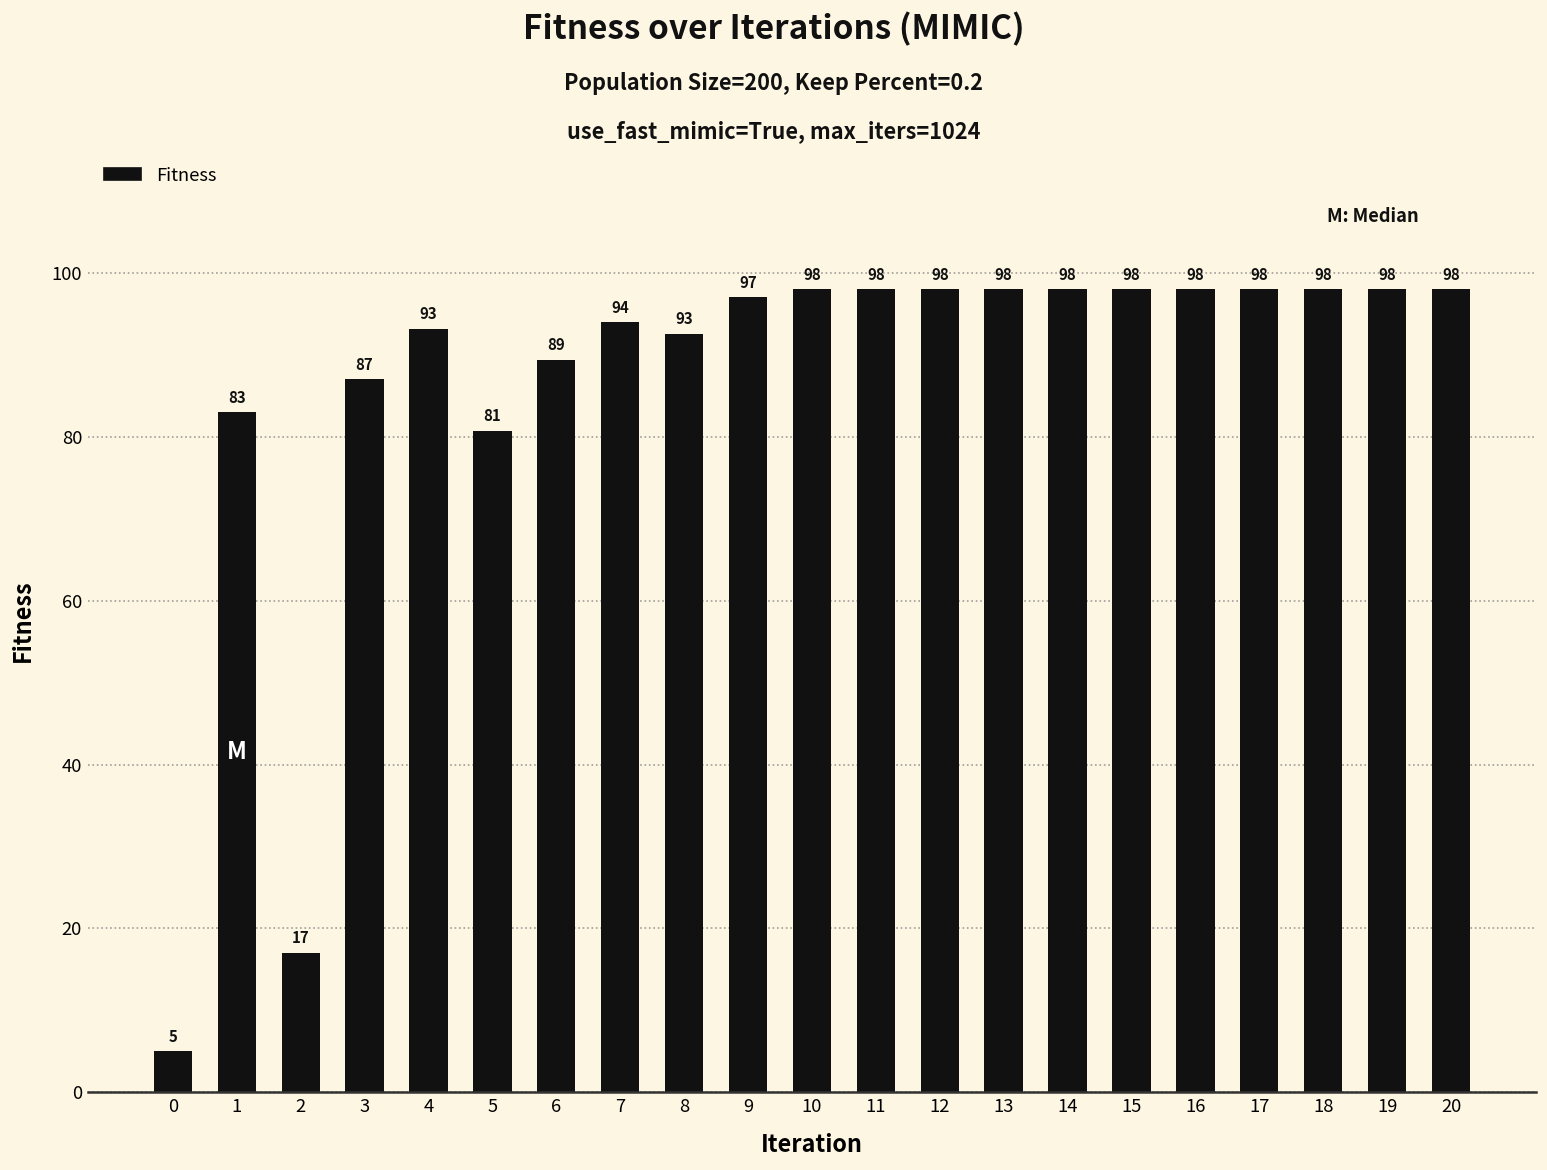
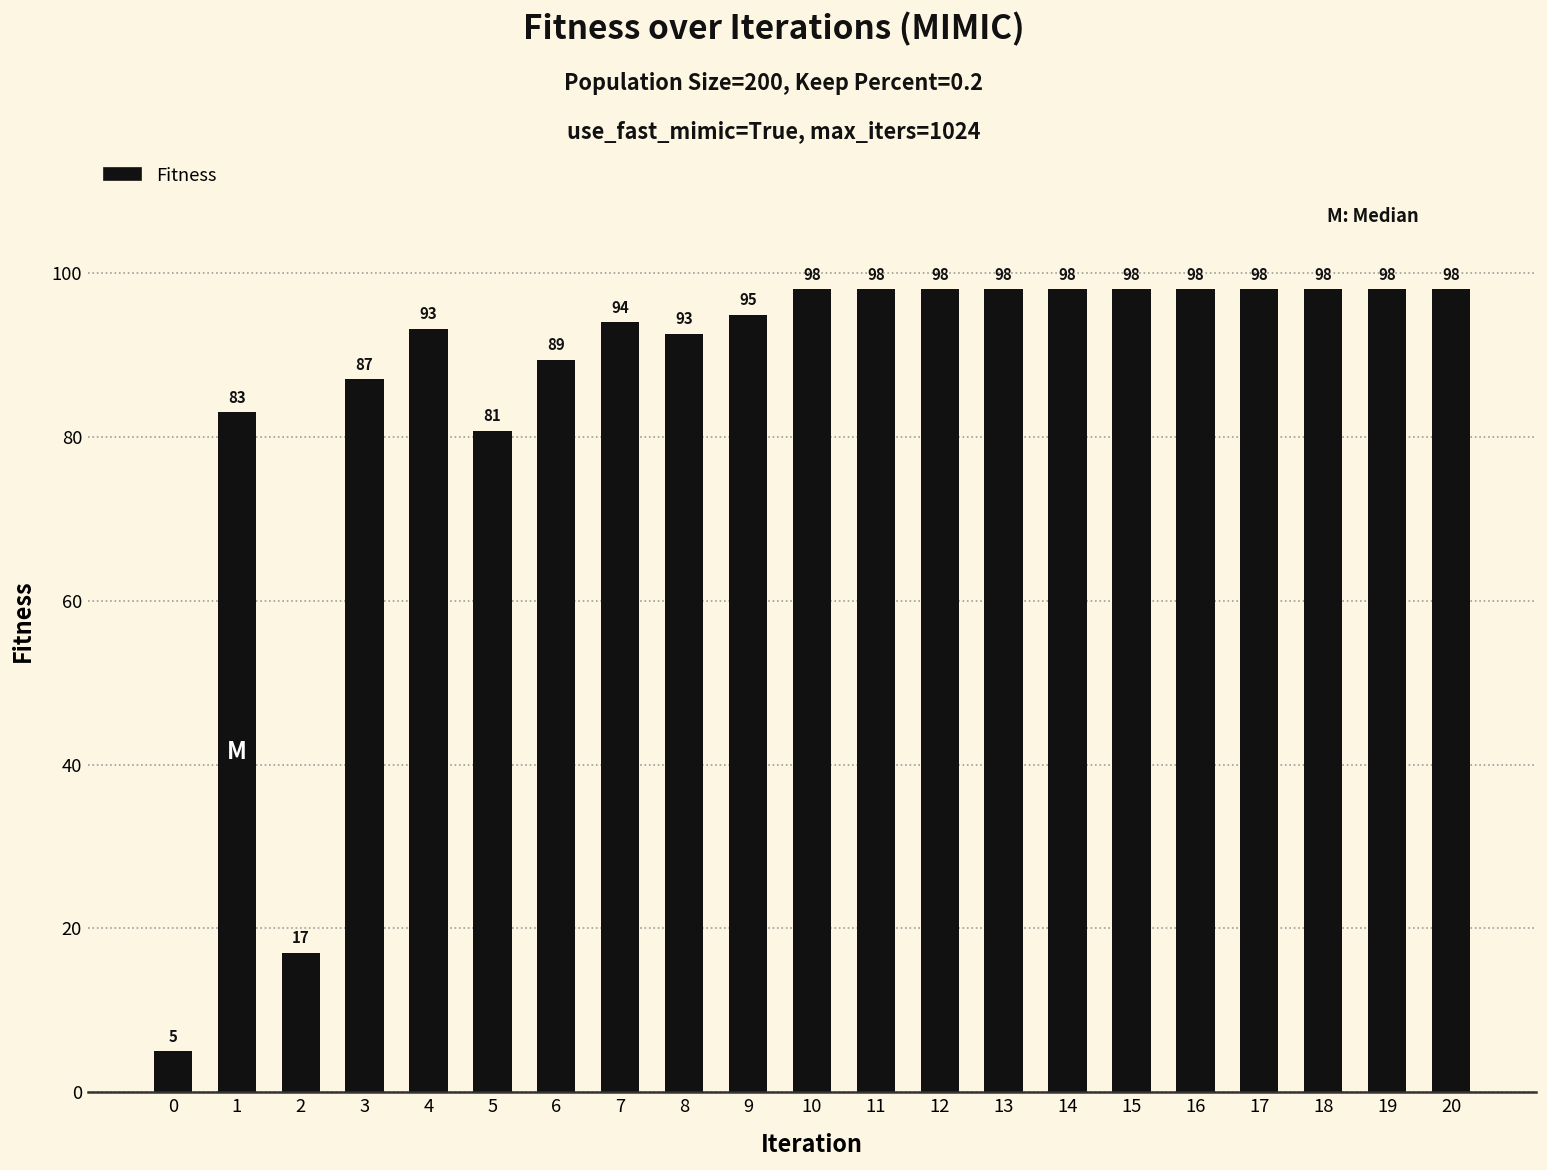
  {
    "0": 5,
    "1": 83,
    "2": 17,
    "3": 87,
    "4": 93,
    "5": 81,
    "6": 89,
    "7": 94,
    "8": 93,
-   "9": 97,
+   "9": 95,
    "10": 98,
    "11": 98,
    "12": 98,
    "13": 98,
    "14": 98,
    "15": 98,
    "16": 98,
    "17": 98,
    "18": 98,
    "19": 98,
    "20": 98
  }
